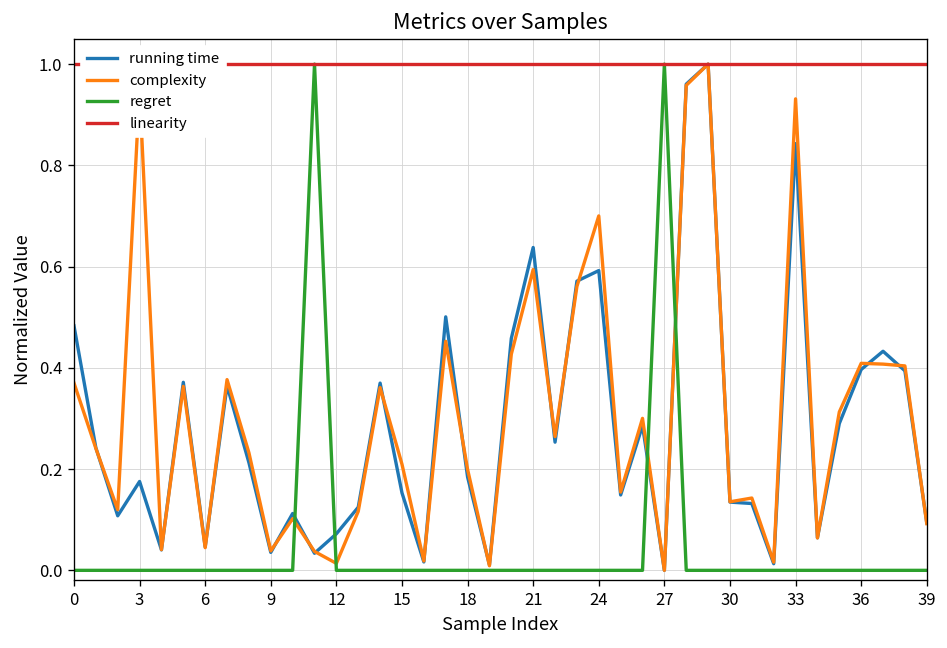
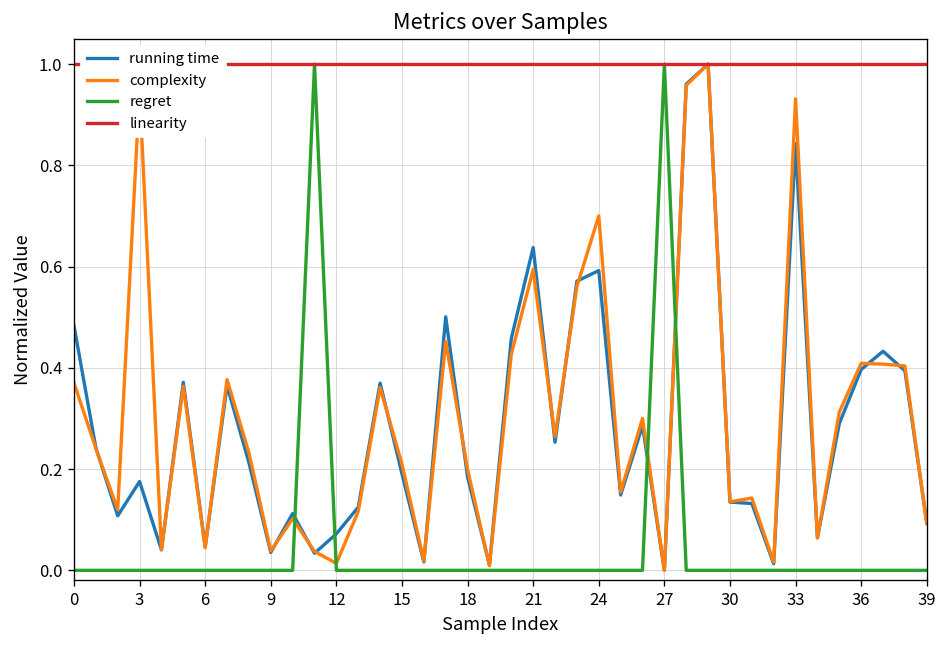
  {
    "running time": {
      "0": 0.48,
      "3": 0.18,
      "12": 0.07,
-     "15": 0.15,
+     "15": 0.19,
      "18": 0.18,
      "21": 0.64,
      "24": 0.59,
      "33": 0.84,
      "36": 0.40
    },
    "complexity": {
      "0": 0.37,
      "12": 0.01,
      "15": 0.21,
      "18": 0.20,
      "21": 0.59,
      "24": 0.70,
      "33": 0.93,
      "36": 0.41
    },
    "regret": {
      "0": 0.00,
      "3": 0.00,
      "6": 0.00,
      "9": 0.00,
      "12": 0.00,
      "15": 0.00,
      "18": 0.00,
      "21": 0.00,
      "24": 0.00,
      "30": 0.00,
      "33": 0.00,
      "36": 0.00,
      "39": 0.00
    },
    "linearity": {
      "0": 1.00,
      "9": 1.00,
      "12": 1.00,
      "15": 1.00,
      "18": 1.00,
      "21": 1.00,
      "24": 1.00,
      "30": 1.00,
      "33": 1.00,
      "36": 1.00,
      "39": 1.00
    }
  }
